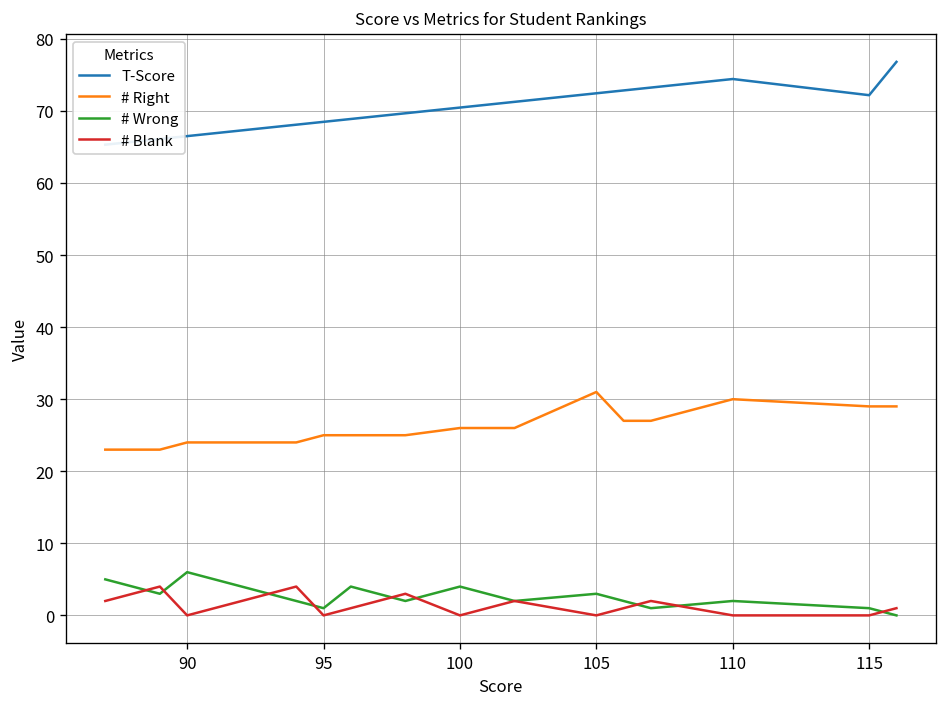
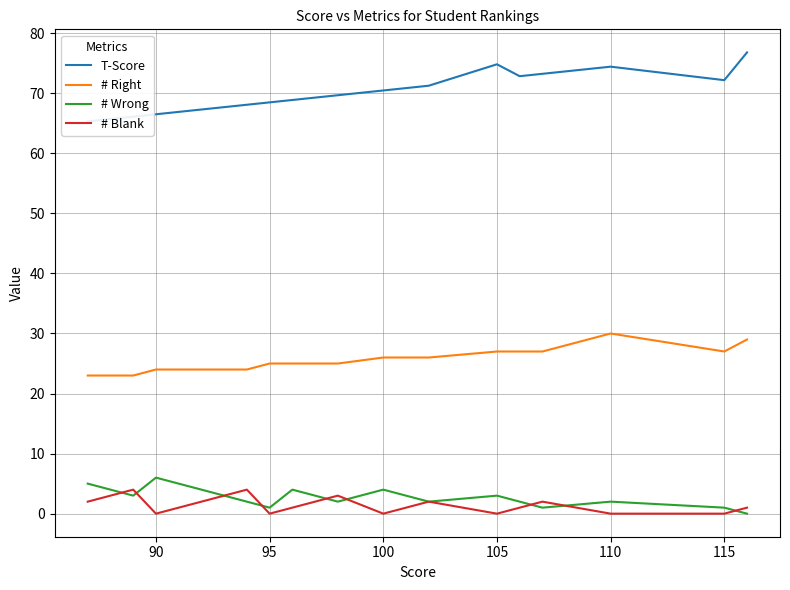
  {
    "T-Score": {
      "90": 67,
      "95": 68,
      "100": 70,
-     "105": 72,
+     "105": 75,
      "110": 74,
      "115": 72
    },
    "# Right": {
      "90": 24,
      "95": 25,
      "100": 26,
-     "105": 31,
+     "105": 27,
      "110": 30,
-     "115": 29
+     "115": 27
    },
    "# Wrong": {
      "90": 6,
      "95": 1,
      "100": 4,
      "105": 3,
      "110": 2,
      "115": 1
    },
    "# Blank": {
      "90": 0,
      "95": 0,
      "100": 0,
      "105": 0,
      "110": 0,
      "115": 0
    }
  }
